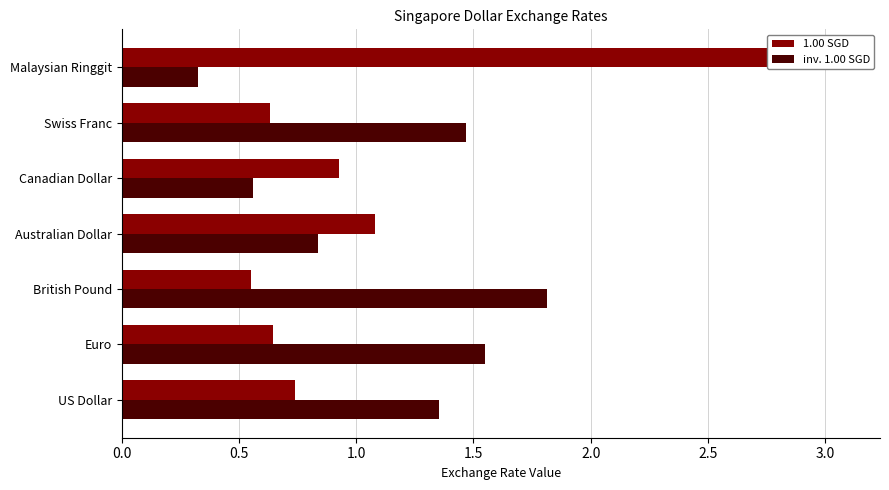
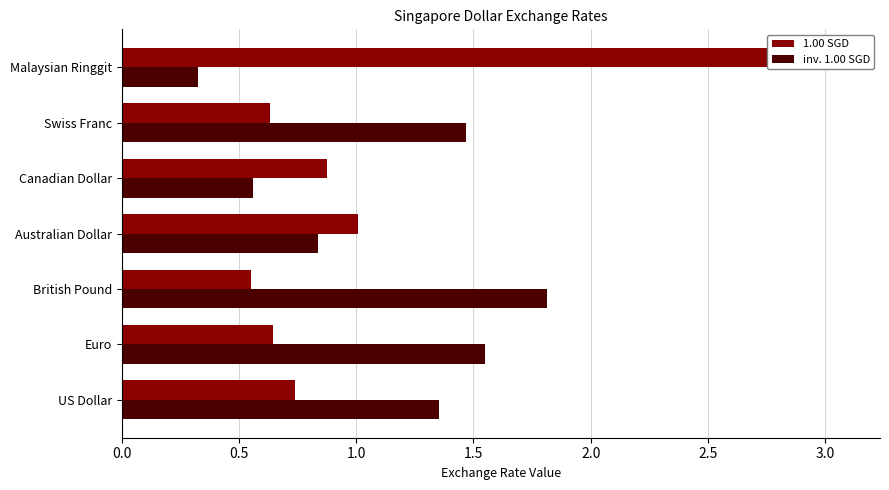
  {
    "1.00 SGD": {
      "Swiss Franc": 0.63,
-     "Canadian Dollar": 0.93,
-     "Australian Dollar": 1.08,
+     "Canadian Dollar": 0.88,
+     "Australian Dollar": 1.01,
      "British Pound": 0.55,
      "Euro": 0.65,
      "US Dollar": 0.74
    },
    "inv. 1.00 SGD": {
      "Malaysian Ringgit": 0.32,
      "Swiss Franc": 1.47,
      "Canadian Dollar": 0.56,
      "Australian Dollar": 0.84,
      "British Pound": 1.81,
      "Euro": 1.55,
      "US Dollar": 1.35
    }
  }
